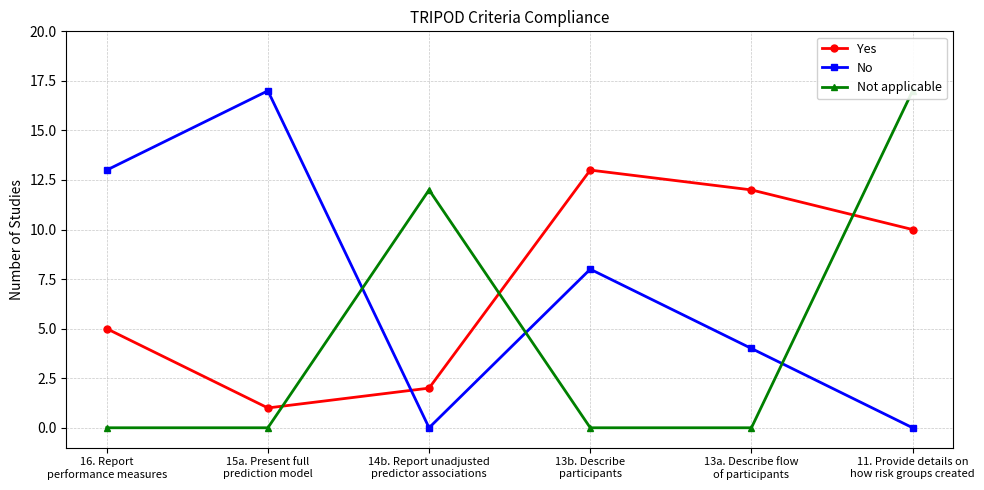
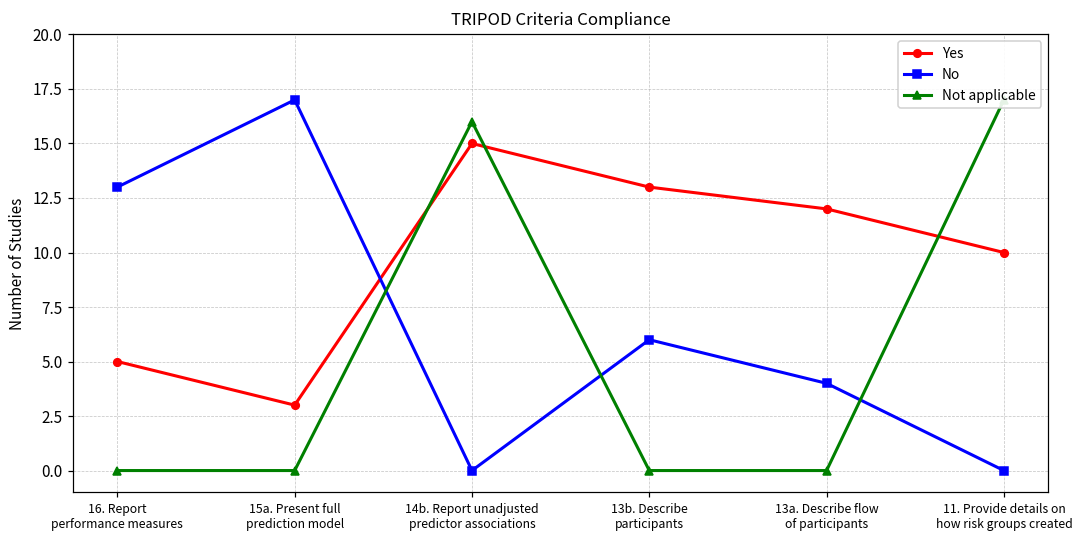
  {
    "Yes": {
      "16. Report performance measures": 5,
-     "15a. Present full prediction model": 1,
-     "14b. Report unadjusted predictor associations": 2,
+     "15a. Present full prediction model": 3,
+     "14b. Report unadjusted predictor associations": 15,
      "13b. Describe participants": 13,
      "13a. Describe flow of participants": 12,
      "11. Provide details on how risk groups created": 10
    },
    "No": {
      "16. Report performance measures": 13,
      "15a. Present full prediction model": 17,
      "14b. Report unadjusted predictor associations": 0,
-     "13b. Describe participants": 8,
+     "13b. Describe participants": 6,
      "13a. Describe flow of participants": 4,
      "11. Provide details on how risk groups created": 0
    },
    "Not applicable": {
      "16. Report performance measures": 0,
      "15a. Present full prediction model": 0,
-     "14b. Report unadjusted predictor associations": 12,
+     "14b. Report unadjusted predictor associations": 16,
      "13b. Describe participants": 0,
      "13a. Describe flow of participants": 0
    }
  }
